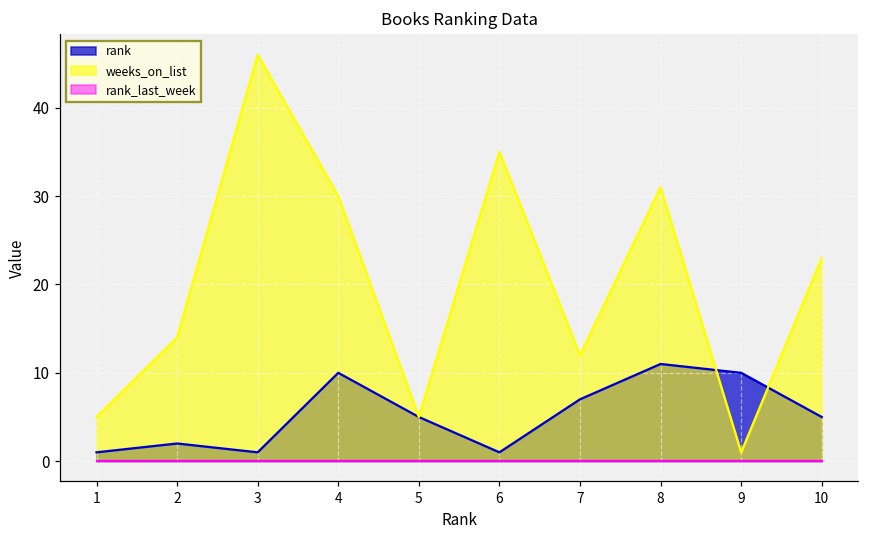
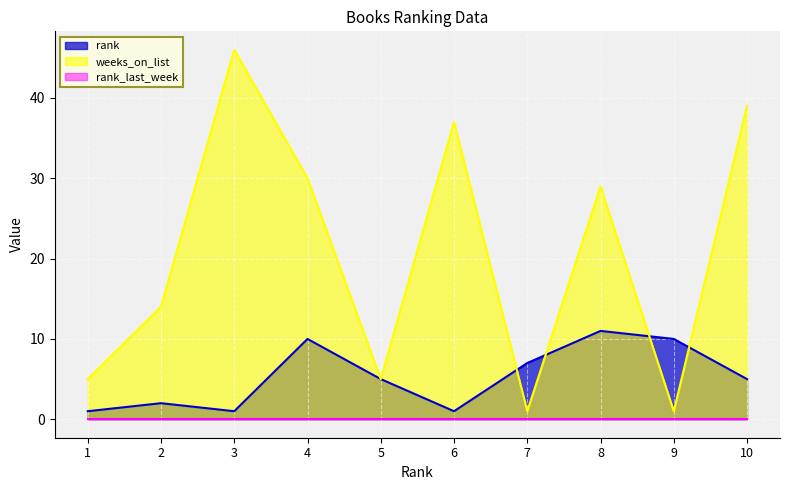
  {
    "rank": {
      "1": 1,
      "2": 2,
      "3": 1,
      "4": 10,
      "6": 1,
      "7": 7,
      "8": 11,
      "9": 10,
      "10": 5
    },
    "weeks_on_list": {
      "1": 5,
      "2": 14,
      "3": 46,
      "4": 30,
-     "6": 35,
-     "7": 12,
-     "8": 31,
+     "6": 37,
+     "7": 1,
+     "8": 29,
      "9": 1,
-     "10": 23
+     "10": 39
    },
    "rank_last_week": {
      "1": 0,
      "2": 0,
      "3": 0,
      "4": 0,
      "5": 0,
      "6": 0,
      "7": 0,
      "8": 0,
      "9": 0,
      "10": 0
    }
  }
